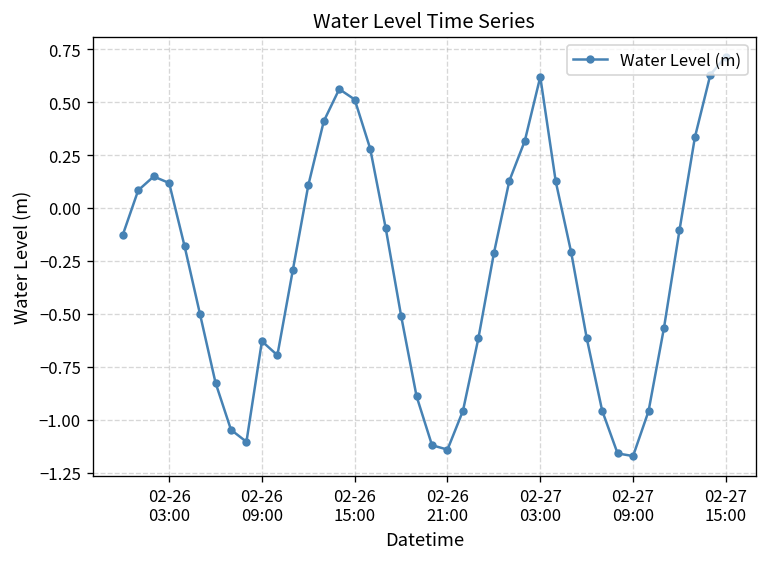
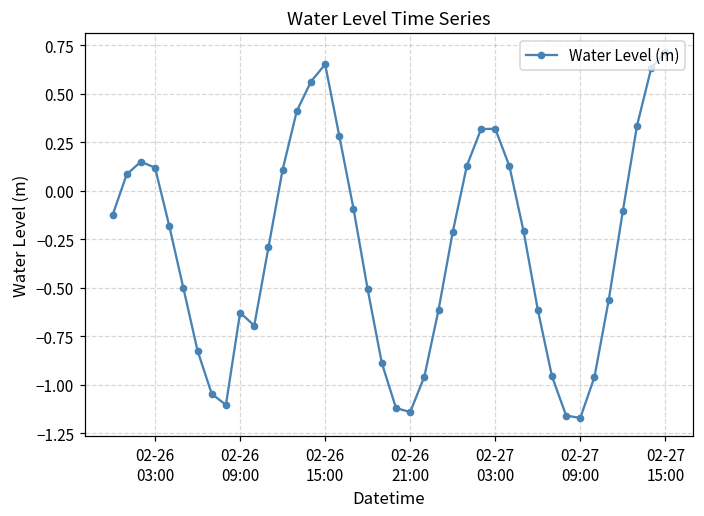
  {
    "02-26 03:00": 0.12,
    "02-26 09:00": -0.63,
-   "02-26 15:00": 0.51,
+   "02-26 15:00": 0.65,
    "02-26 21:00": -1.14,
-   "02-27 03:00": 0.62,
+   "02-27 03:00": 0.32,
    "02-27 09:00": -1.17
  }
